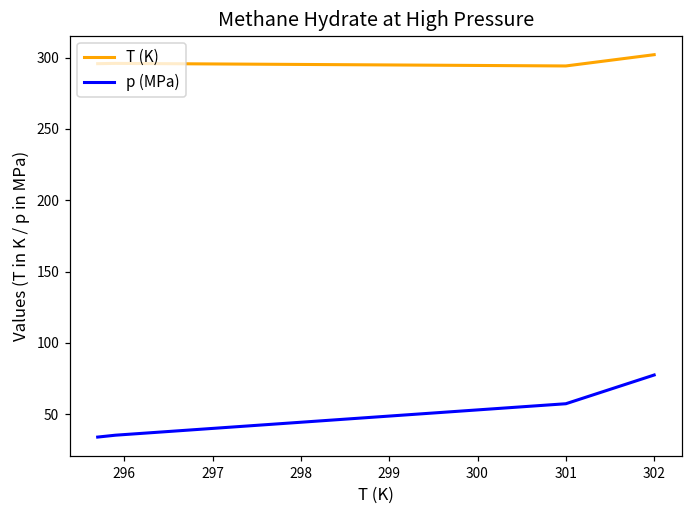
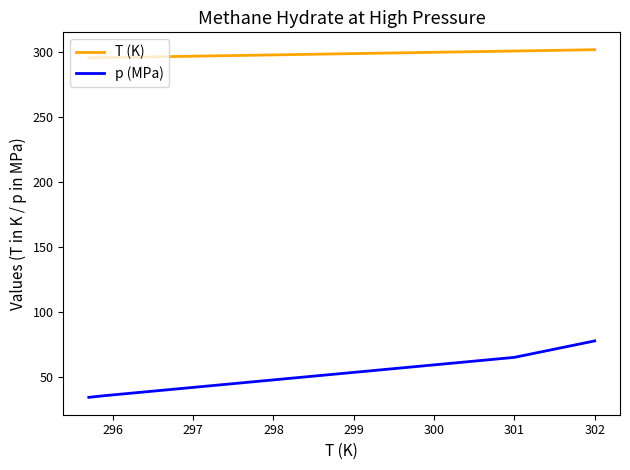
  {
    "T (K)": {
-     "301": 294,
+     "301": 301,
      "302": 302
    },
    "p (MPa)": {
-     "301": 57,
+     "301": 65,
      "302": 77
    }
  }
